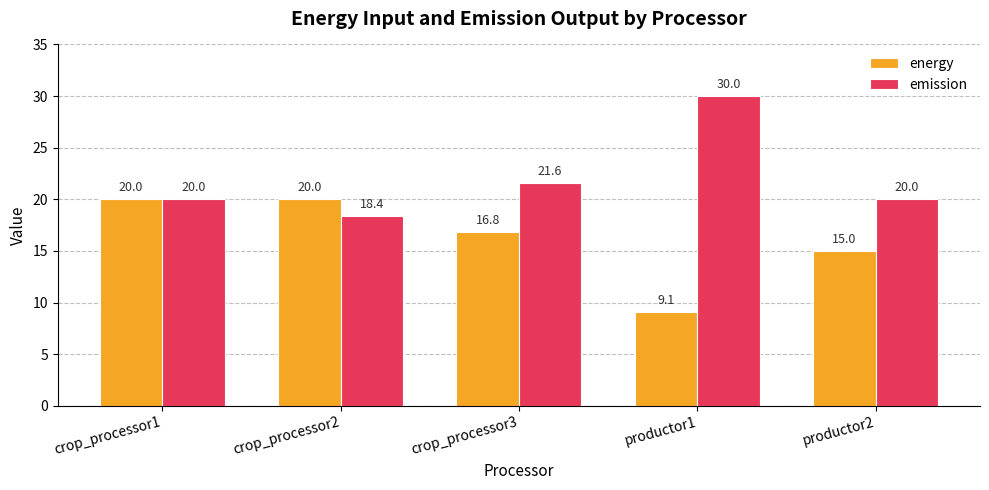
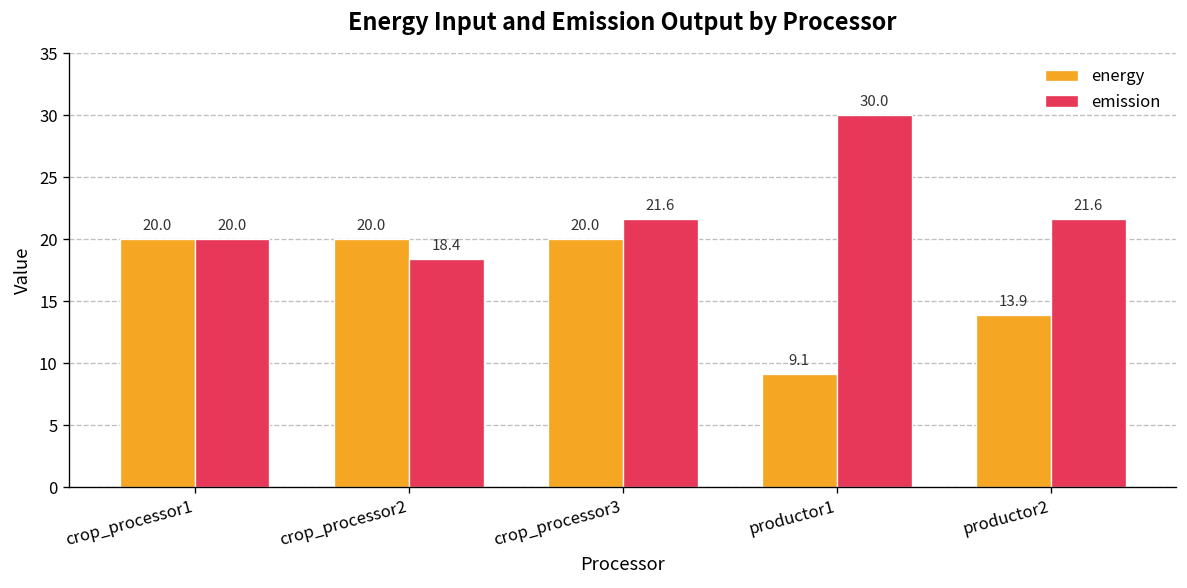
  {
    "energy": {
      "crop_processor1": 20.0,
      "crop_processor2": 20.0,
-     "crop_processor3": 16.8,
+     "crop_processor3": 20.0,
      "productor1": 9.1,
-     "productor2": 15.0
+     "productor2": 13.9
    },
    "emission": {
      "crop_processor1": 20.0,
      "crop_processor2": 18.4,
      "crop_processor3": 21.6,
      "productor1": 30.0,
-     "productor2": 20.0
+     "productor2": 21.6
    }
  }
